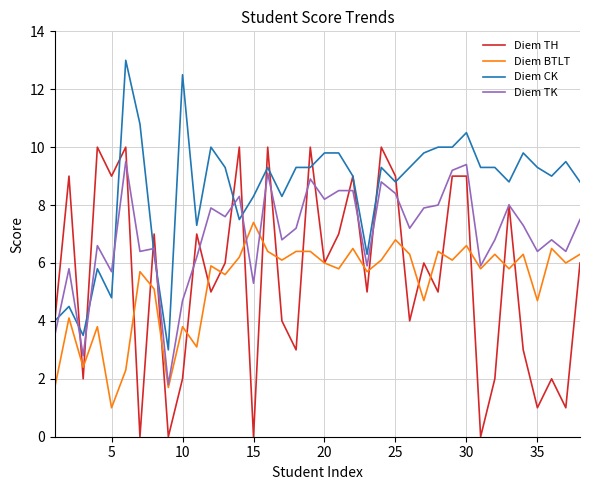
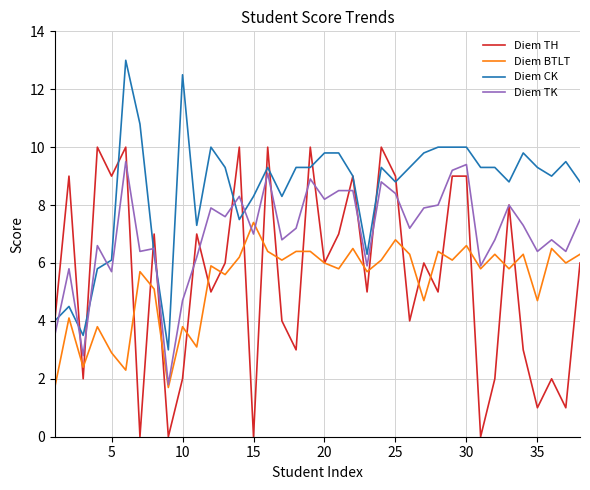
  {
    "Diem TH": {
      "5": 9.0,
      "10": 2.0,
      "15": 0.0,
      "25": 9.0,
      "30": 9.0,
      "35": 1.0
    },
    "Diem BTLT": {
-     "5": 1.0,
+     "5": 2.9,
      "10": 3.8,
      "15": 7.4,
      "25": 6.8,
      "30": 6.6,
      "35": 4.7
    },
    "Diem CK": {
-     "5": 4.8,
+     "5": 6.1,
      "10": 12.5,
      "15": 8.3,
      "20": 9.8,
      "25": 8.8,
-     "30": 10.5,
+     "30": 10.0,
      "35": 9.3
    },
    "Diem TK": {
      "5": 5.7,
      "10": 4.7,
-     "15": 5.3,
+     "15": 7.0,
      "20": 8.2,
      "25": 8.4,
      "30": 9.4,
      "35": 6.4
    }
  }
